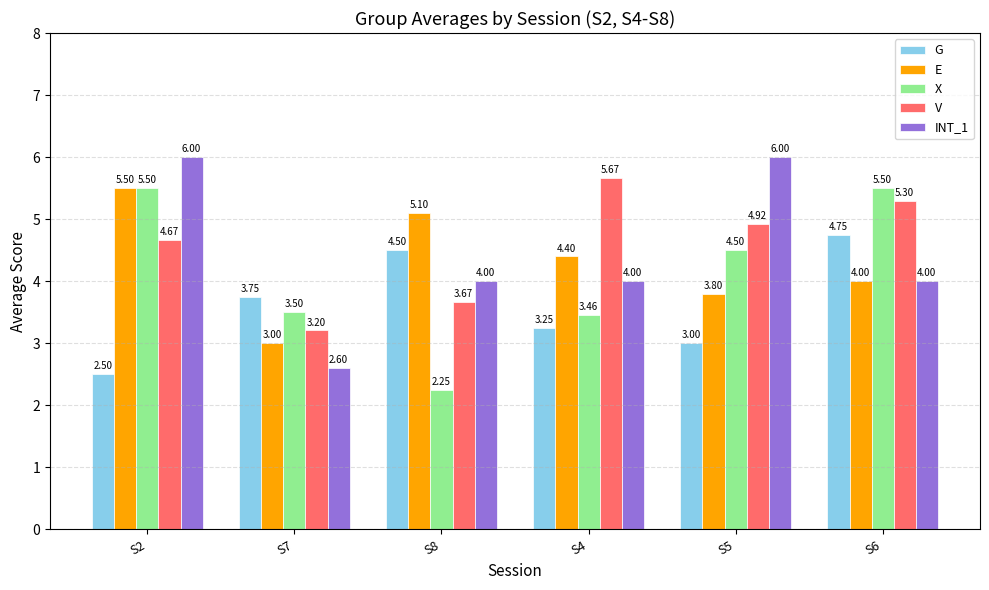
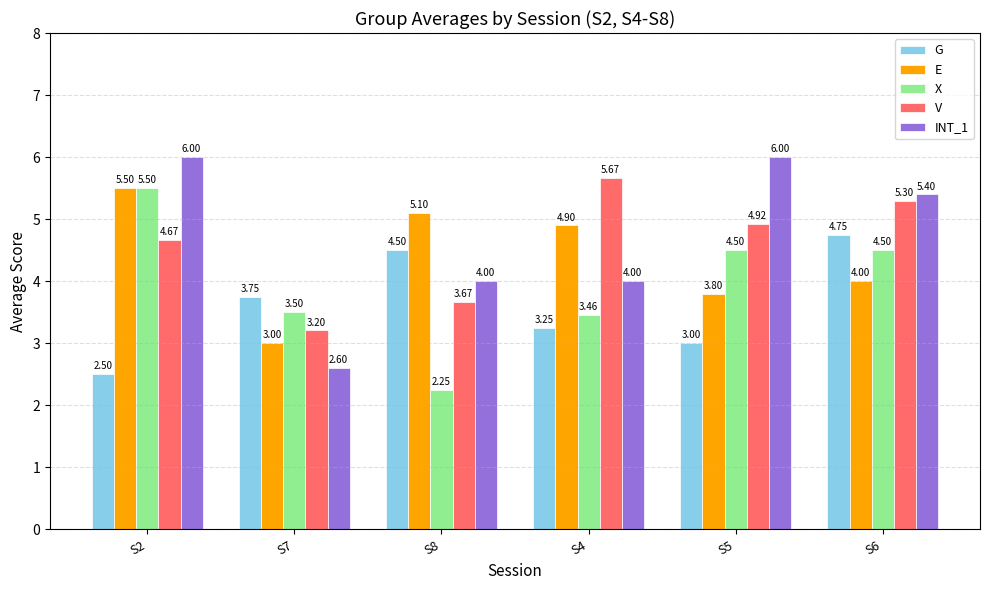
  {
    "G": {
      "S2": 2.50,
      "S7": 3.75,
      "S8": 4.50,
      "S4": 3.25,
      "S5": 3.00,
      "S6": 4.75
    },
    "E": {
      "S2": 5.50,
      "S7": 3.00,
      "S8": 5.10,
-     "S4": 4.40,
+     "S4": 4.90,
      "S5": 3.80,
      "S6": 4.00
    },
    "X": {
      "S2": 5.50,
      "S7": 3.50,
      "S8": 2.25,
      "S4": 3.46,
      "S5": 4.50,
-     "S6": 5.50
+     "S6": 4.50
    },
    "V": {
      "S2": 4.67,
      "S7": 3.20,
      "S8": 3.67,
      "S4": 5.67,
      "S5": 4.92,
      "S6": 5.30
    },
    "INT_1": {
      "S2": 6.00,
      "S7": 2.60,
      "S8": 4.00,
      "S4": 4.00,
      "S5": 6.00,
-     "S6": 4.00
+     "S6": 5.40
    }
  }
